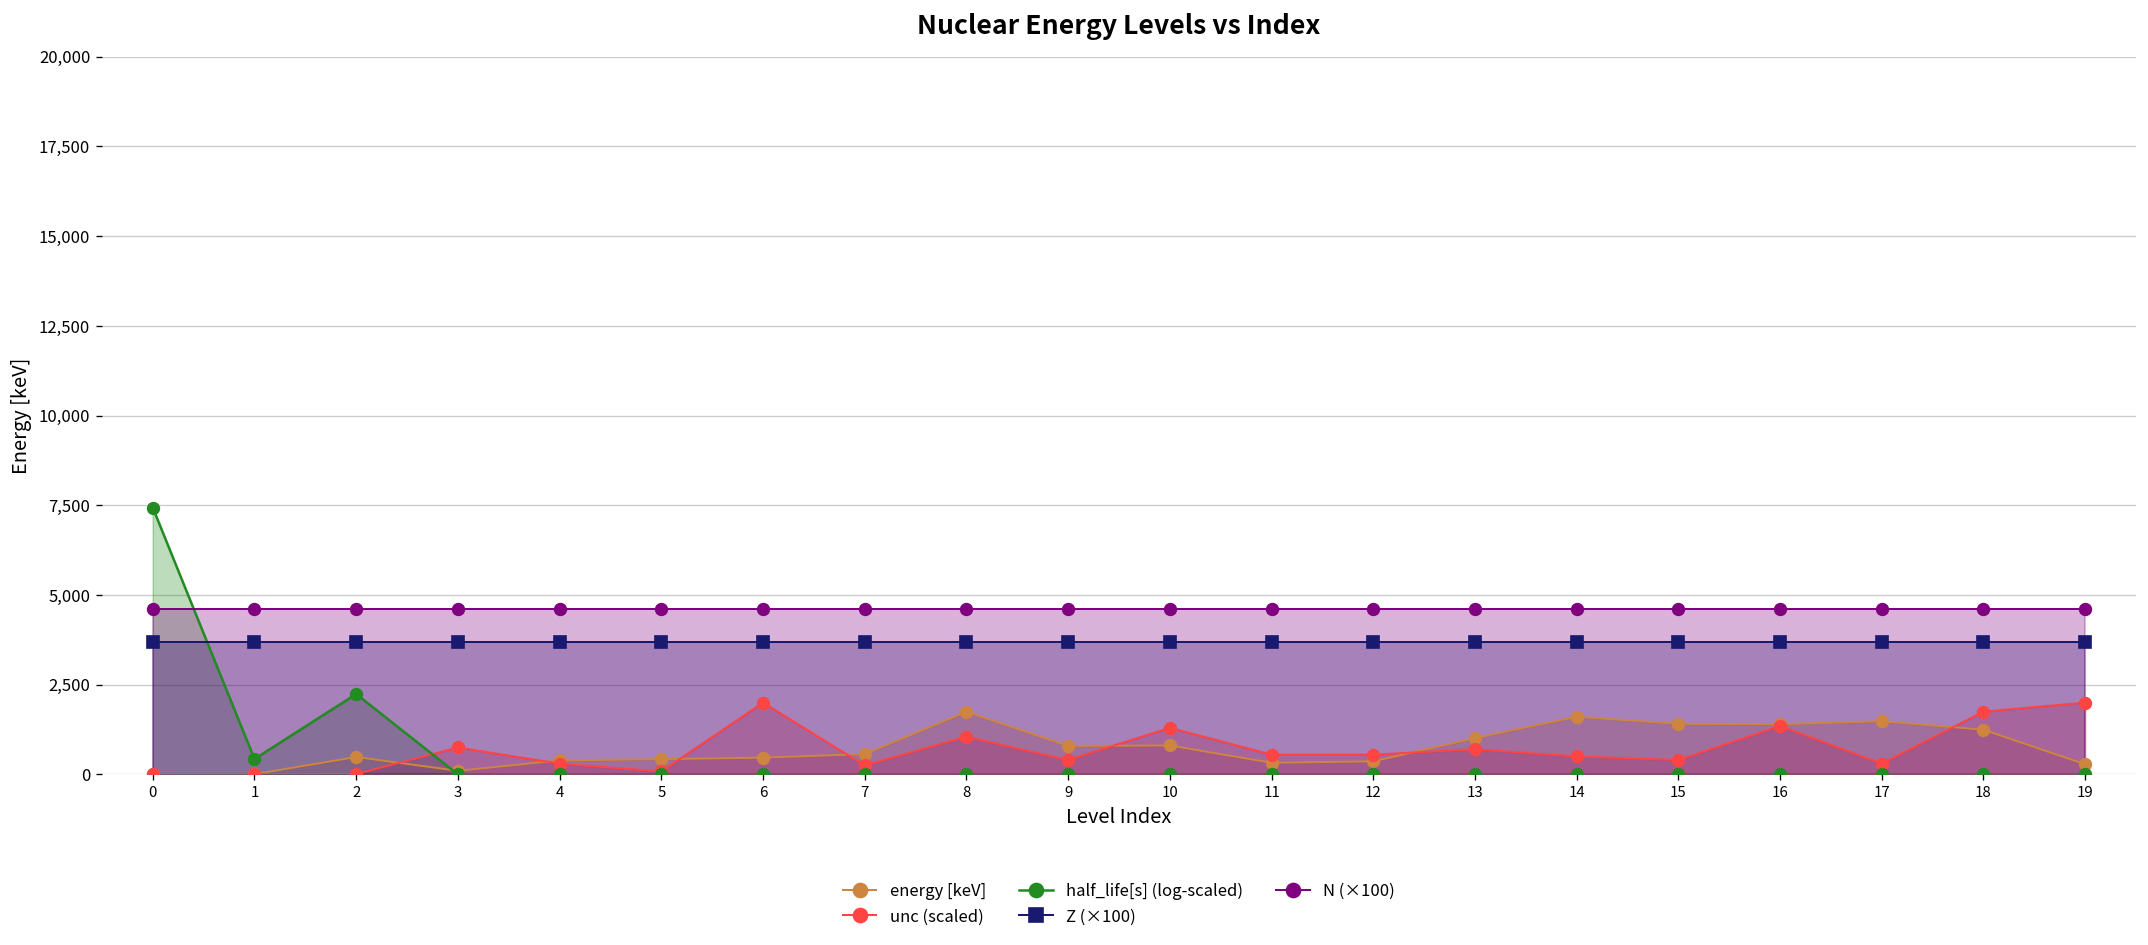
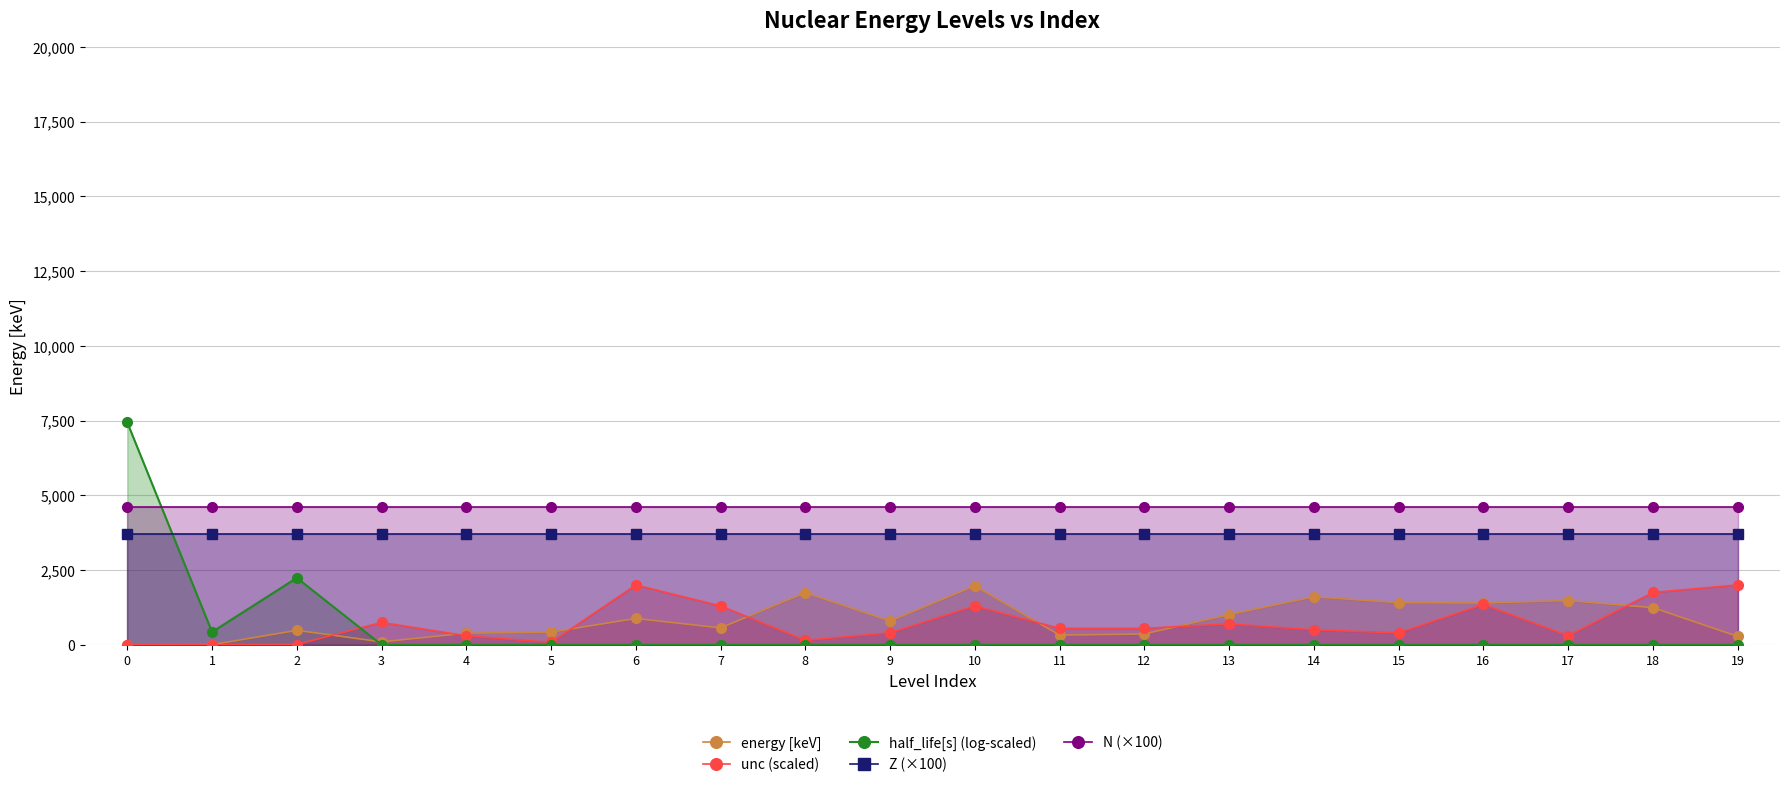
  {
    "energy [keV]": {
      "2": "500",
      "3": "100",
      "4": "400",
      "5": "400",
-     "6": "500",
+     "6": "900",
      "7": "600",
      "8": "1,700",
      "9": "800",
-     "10": "800",
+     "10": "2,000",
      "11": "300",
      "12": "400",
      "13": "1,000",
      "14": "1,600",
      "15": "1,400",
      "17": "1,500",
      "18": "1,200",
      "19": "300"
    },
    "unc (scaled)": {
      "2": "0",
      "3": "800",
      "4": "300",
      "6": "2,000",
-     "7": "300",
-     "8": "1,100",
+     "7": "1,300",
+     "8": "200",
      "9": "400",
      "10": "1,300",
      "11": "600",
      "12": "600",
      "13": "700",
      "14": "500",
      "15": "400",
      "17": "300",
      "18": "1,800",
      "19": "2,000"
    },
    "half_life[s] (log-scaled)": {
      "0": "7,400",
      "1": "400",
      "2": "2,200",
      "3": "0",
      "4": "0",
      "6": "0",
      "7": "0",
      "8": "0",
      "9": "0",
      "10": "0",
      "11": "0",
      "12": "0",
      "13": "0",
      "14": "0",
      "15": "0",
      "16": "0",
      "17": "0",
      "18": "0",
      "19": "0"
    },
    "Z (×100)": {
      "0": "3,700",
      "1": "3,700",
      "2": "3,700",
      "3": "3,700",
      "4": "3,700",
      "5": "3,700",
      "6": "3,700",
      "7": "3,700",
      "8": "3,700",
      "9": "3,700",
      "10": "3,700",
      "11": "3,700",
      "12": "3,700",
      "13": "3,700",
      "14": "3,700",
      "15": "3,700",
      "16": "3,700",
      "17": "3,700",
      "18": "3,700",
      "19": "3,700"
    },
    "N (×100)": {
      "0": "4,600",
      "1": "4,600",
      "2": "4,600",
      "3": "4,600",
      "4": "4,600",
      "5": "4,600",
      "6": "4,600",
      "7": "4,600",
      "8": "4,600",
      "9": "4,600",
      "10": "4,600",
      "11": "4,600",
      "12": "4,600",
      "13": "4,600",
      "14": "4,600",
      "15": "4,600",
      "16": "4,600",
      "17": "4,600",
      "18": "4,600",
      "19": "4,600"
    }
  }
